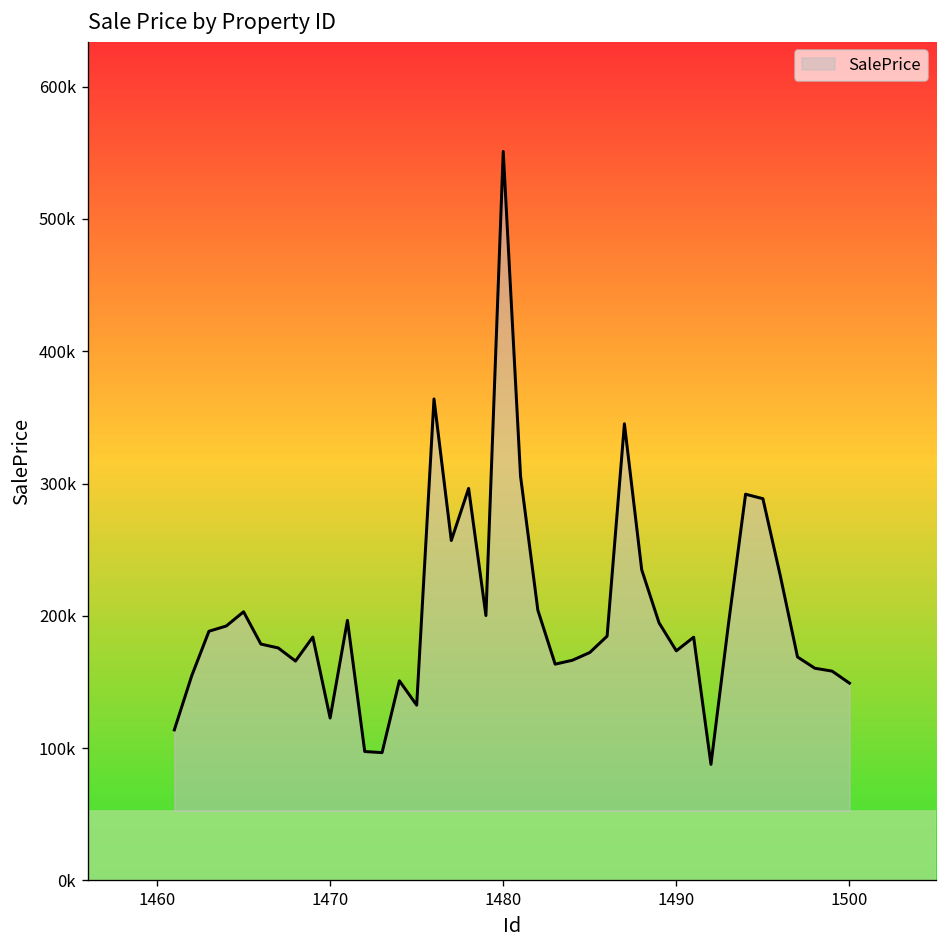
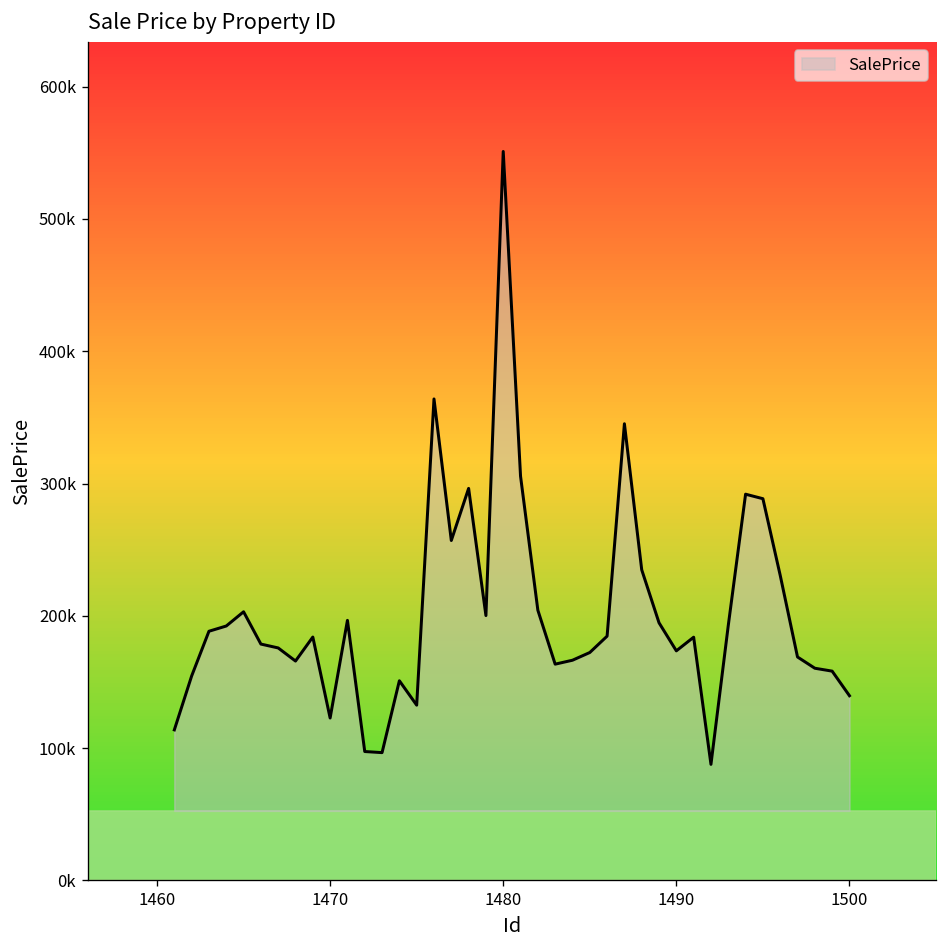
  {
    "1470": 123000,
    "1480": 551000,
    "1490": 174000,
-   "1500": 149000
+   "1500": 140000
  }
